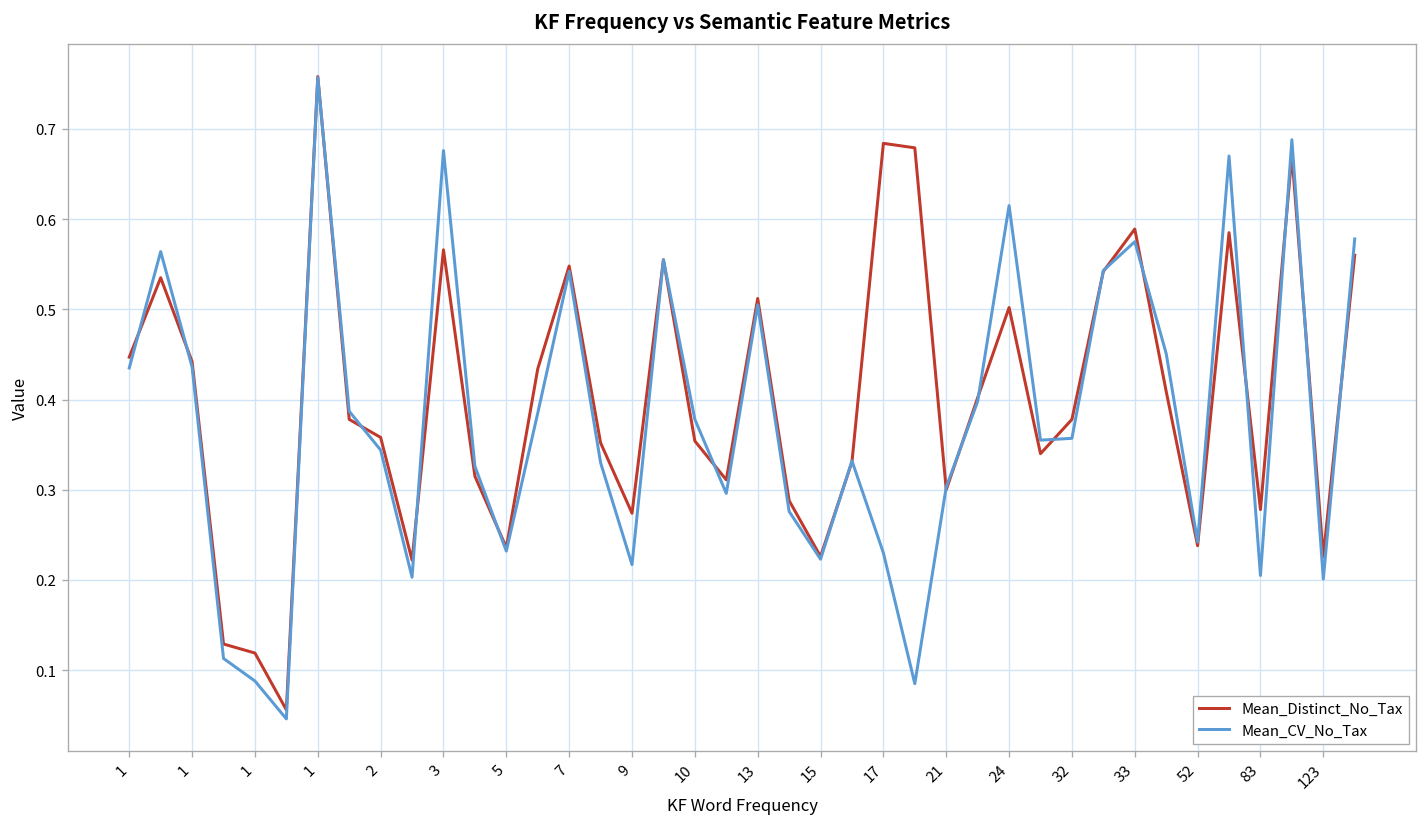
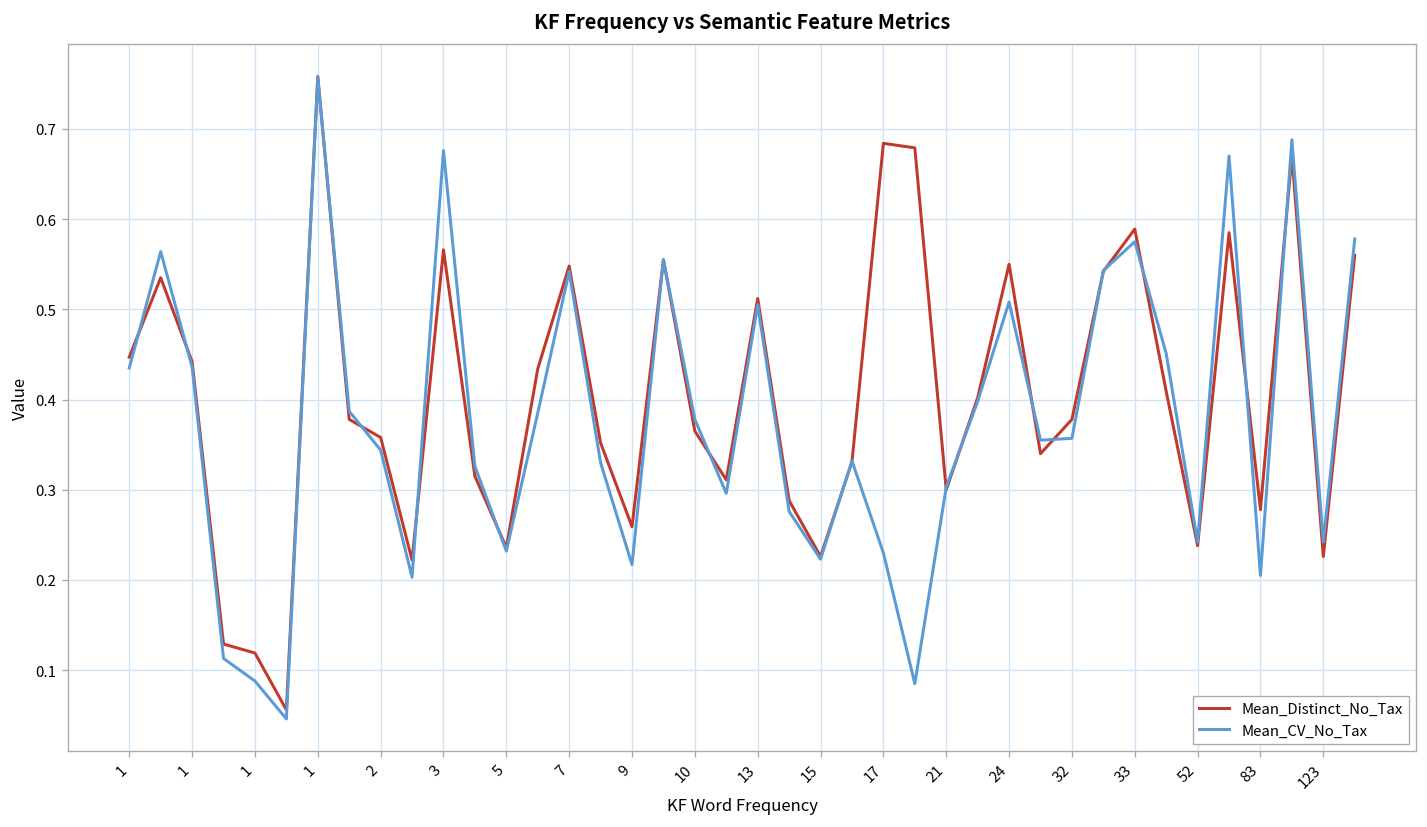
  {
    "Mean_Distinct_No_Tax": {
      "2": 0.36,
      "3": 0.57,
      "5": 0.24,
      "7": 0.55,
-     "9": 0.27,
-     "10": 0.35,
+     "9": 0.26,
+     "10": 0.37,
      "13": 0.51,
      "17": 0.68,
-     "24": 0.50,
+     "24": 0.55,
      "32": 0.38,
      "33": 0.59,
      "52": 0.24,
      "83": 0.28,
      "123": 0.23
    },
    "Mean_CV_No_Tax": {
      "2": 0.34,
      "3": 0.68,
      "5": 0.23,
      "7": 0.54,
      "9": 0.22,
      "10": 0.38,
      "13": 0.51,
      "17": 0.23,
-     "24": 0.62,
+     "24": 0.51,
      "32": 0.36,
      "33": 0.58,
      "52": 0.24,
      "83": 0.21,
-     "123": 0.20
+     "123": 0.24
    }
  }
